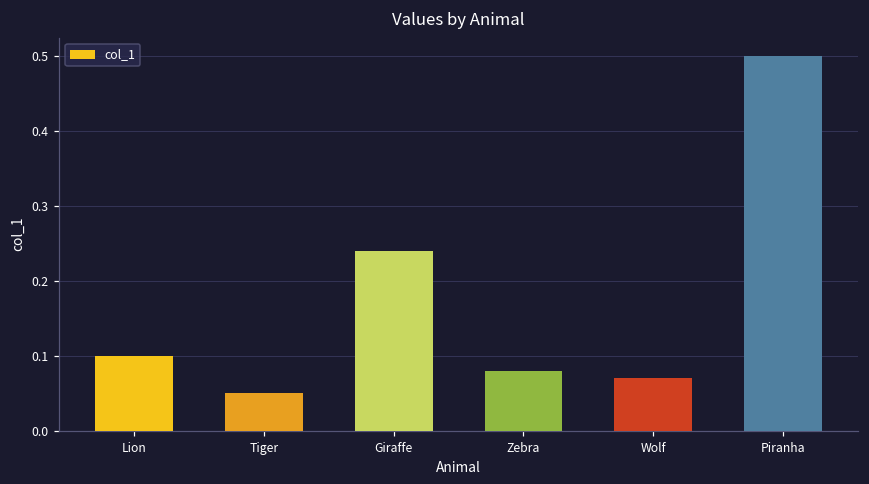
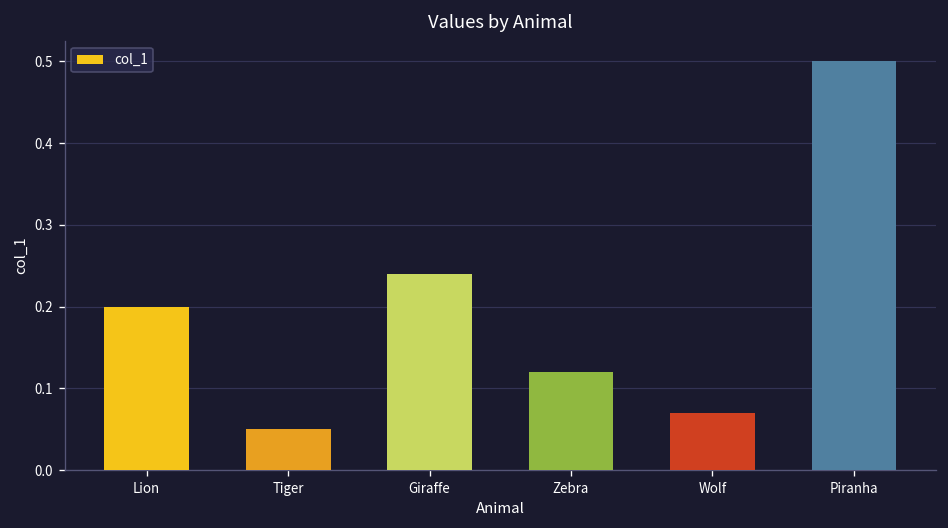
  {
-   "Lion": 0.1,
+   "Lion": 0.2,
    "Tiger": 0.05,
    "Giraffe": 0.24,
-   "Zebra": 0.08,
+   "Zebra": 0.12,
    "Wolf": 0.07,
    "Piranha": 0.50
  }
